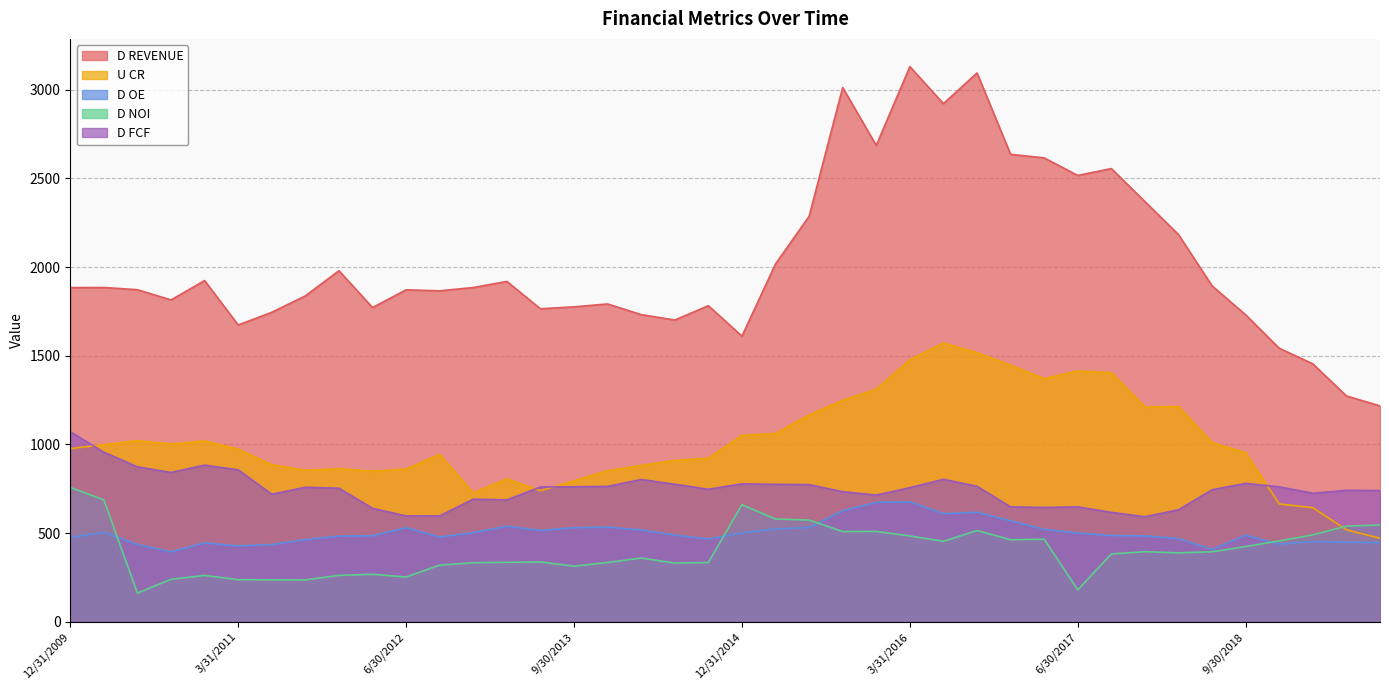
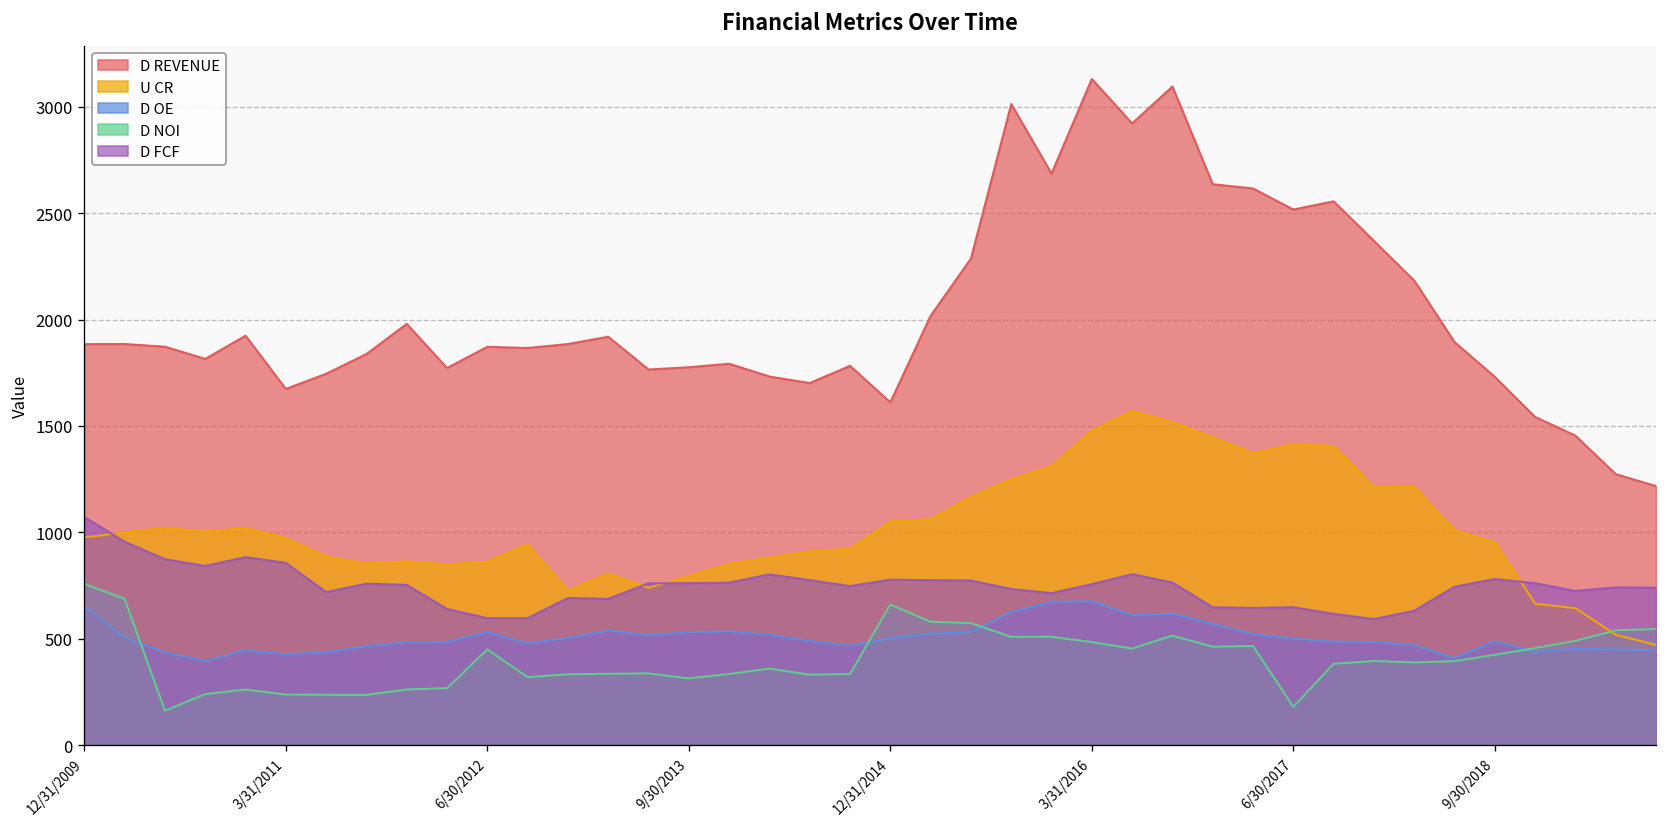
  {
    "D REVENUE": {
      "12/31/2009": 1880,
      "3/31/2011": 1670,
      "6/30/2012": 1870,
      "9/30/2013": 1780,
      "12/31/2014": 1610,
      "3/31/2016": 3130,
      "6/30/2017": 2520,
      "9/30/2018": 1730
    },
    "U CR": {
      "12/31/2009": 980,
      "3/31/2011": 970,
      "6/30/2012": 860,
      "9/30/2013": 790,
      "12/31/2014": 1050,
      "3/31/2016": 1480,
      "6/30/2017": 1410,
      "9/30/2018": 950
    },
    "D OE": {
-     "12/31/2009": 480,
+     "12/31/2009": 650,
      "3/31/2011": 430,
      "6/30/2012": 530,
      "9/30/2013": 530,
      "12/31/2014": 500,
      "3/31/2016": 680,
      "6/30/2017": 500,
      "9/30/2018": 490
    },
    "D NOI": {
      "12/31/2009": 760,
      "3/31/2011": 240,
-     "6/30/2012": 250,
+     "6/30/2012": 450,
      "9/30/2013": 310,
      "12/31/2014": 660,
      "3/31/2016": 480,
      "6/30/2017": 180,
      "9/30/2018": 420
    },
    "D FCF": {
      "12/31/2009": 1070,
      "3/31/2011": 860,
      "6/30/2012": 600,
      "9/30/2013": 760,
      "12/31/2014": 780,
      "3/31/2016": 760,
      "6/30/2017": 650,
      "9/30/2018": 780
    }
  }
